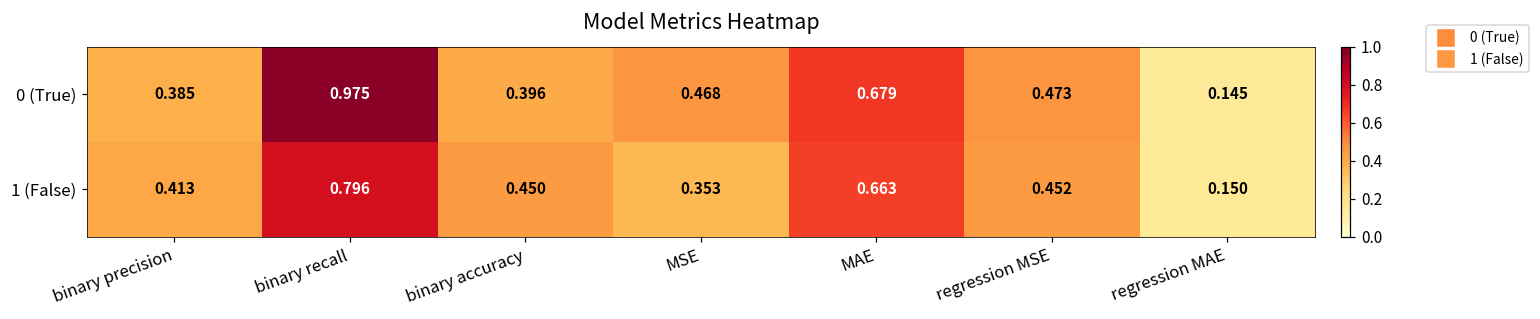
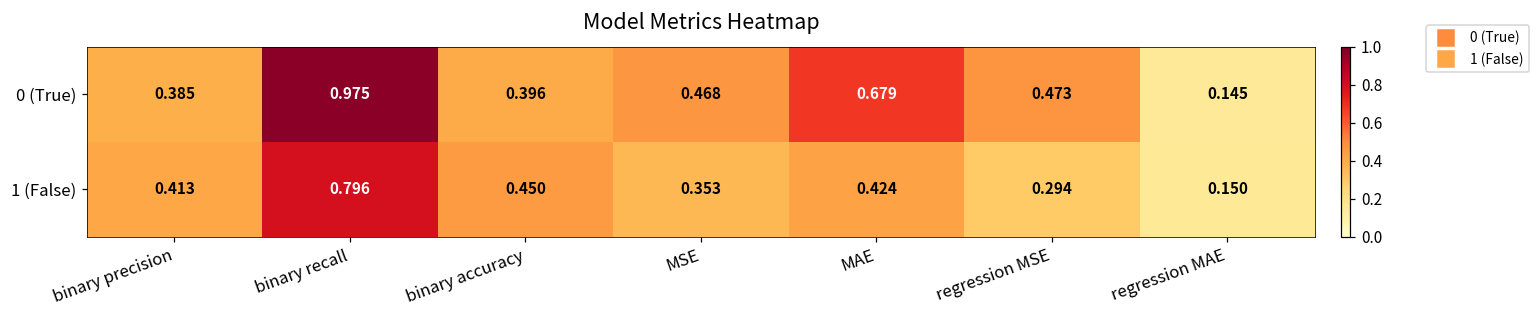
  {
    "0 (True)": {
      "binary precision": 0.385,
      "binary recall": 0.975,
      "binary accuracy": 0.396,
      "MSE": 0.468,
      "MAE": 0.679,
      "regression MSE": 0.473,
      "regression MAE": 0.145
    },
    "1 (False)": {
      "binary precision": 0.413,
      "binary recall": 0.796,
      "binary accuracy": 0.450,
      "MSE": 0.353,
-     "MAE": 0.663,
-     "regression MSE": 0.452,
+     "MAE": 0.424,
+     "regression MSE": 0.294,
      "regression MAE": 0.150
    }
  }
